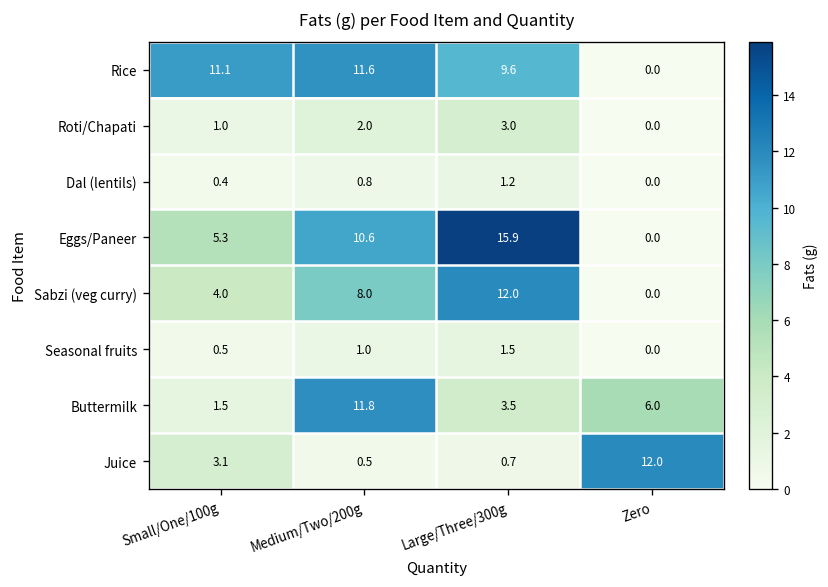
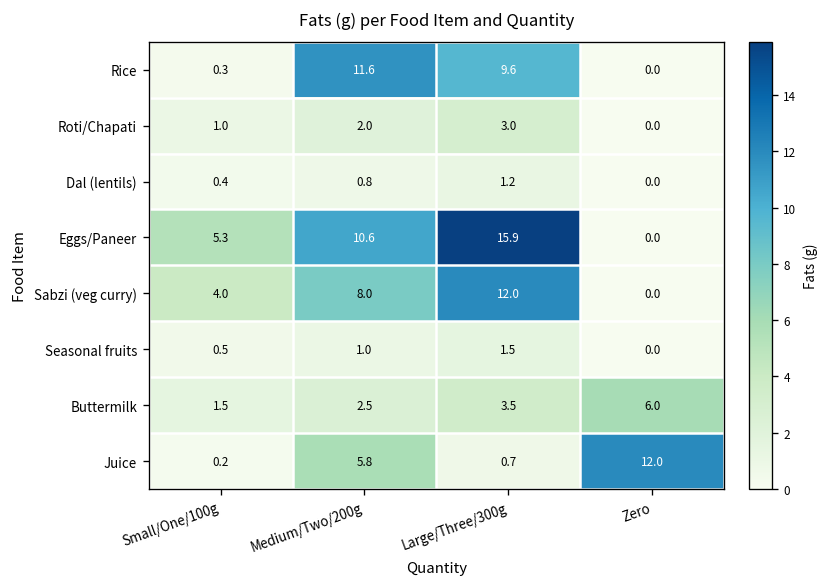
  {
    "Rice": {
-     "Small/One/100g": 11.1,
+     "Small/One/100g": 0.3,
      "Medium/Two/200g": 11.6,
      "Large/Three/300g": 9.6,
      "Zero": 0.0
    },
    "Roti/Chapati": {
      "Small/One/100g": 1.0,
      "Medium/Two/200g": 2.0,
      "Large/Three/300g": 3.0,
      "Zero": 0.0
    },
    "Dal (lentils)": {
      "Small/One/100g": 0.4,
      "Medium/Two/200g": 0.8,
      "Large/Three/300g": 1.2,
      "Zero": 0.0
    },
    "Eggs/Paneer": {
      "Small/One/100g": 5.3,
      "Medium/Two/200g": 10.6,
      "Large/Three/300g": 15.9,
      "Zero": 0.0
    },
    "Sabzi (veg curry)": {
      "Small/One/100g": 4.0,
      "Medium/Two/200g": 8.0,
      "Large/Three/300g": 12.0,
      "Zero": 0.0
    },
    "Seasonal fruits": {
      "Small/One/100g": 0.5,
      "Medium/Two/200g": 1.0,
      "Large/Three/300g": 1.5,
      "Zero": 0.0
    },
    "Buttermilk": {
      "Small/One/100g": 1.5,
-     "Medium/Two/200g": 11.8,
+     "Medium/Two/200g": 2.5,
      "Large/Three/300g": 3.5,
      "Zero": 6.0
    },
    "Juice": {
-     "Small/One/100g": 3.1,
-     "Medium/Two/200g": 0.5,
+     "Small/One/100g": 0.2,
+     "Medium/Two/200g": 5.8,
      "Large/Three/300g": 0.7,
      "Zero": 12.0
    }
  }
